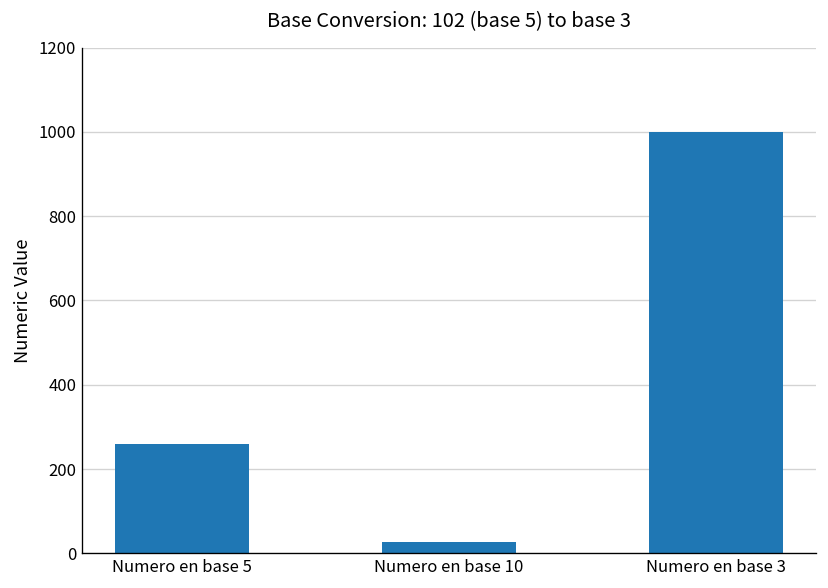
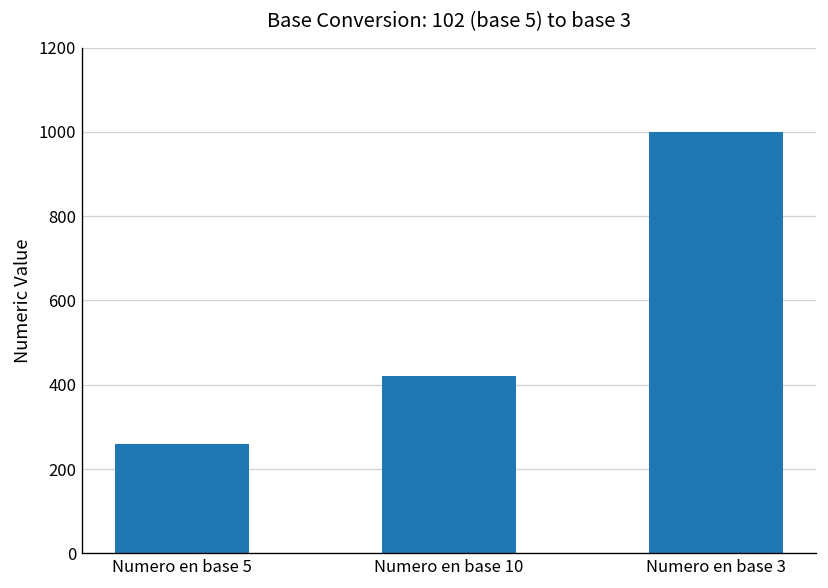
  {
    "Numero en base 5": 260,
-   "Numero en base 10": 30,
+   "Numero en base 10": 420,
    "Numero en base 3": 1000
  }
